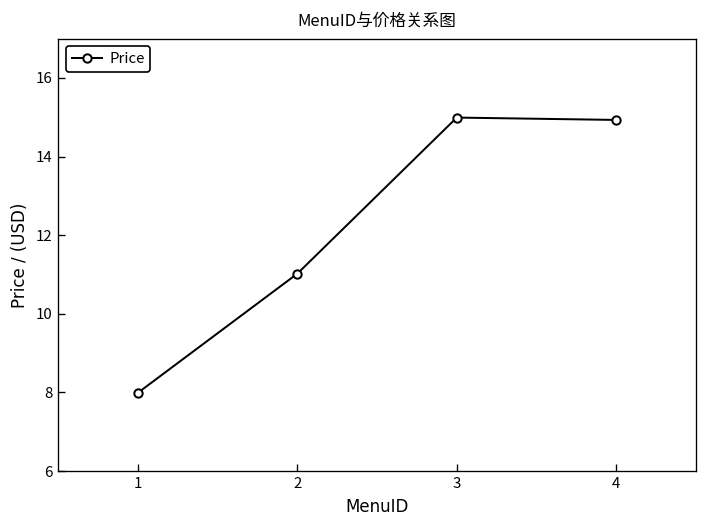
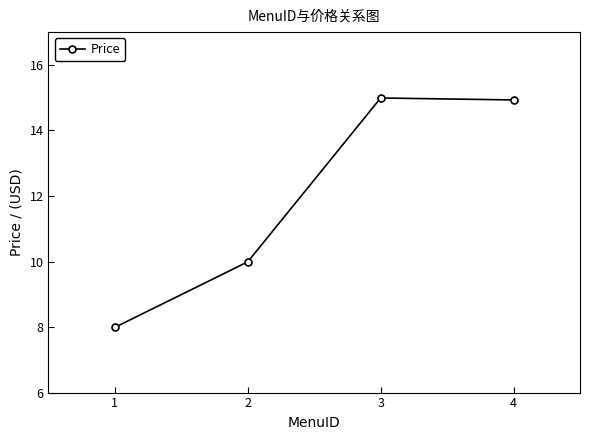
  {
    "1": 8.0,
-   "2": 11.0,
+   "2": 10.0,
    "3": 15.0,
    "4": 14.9
  }
